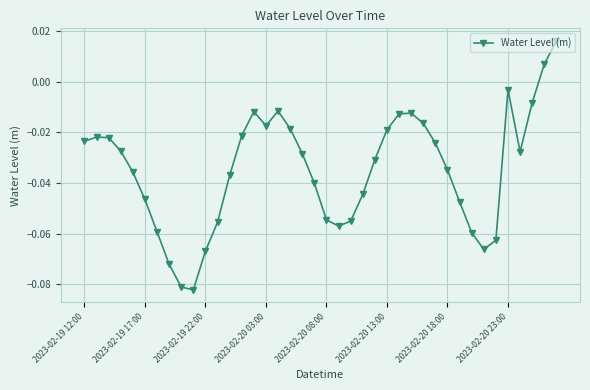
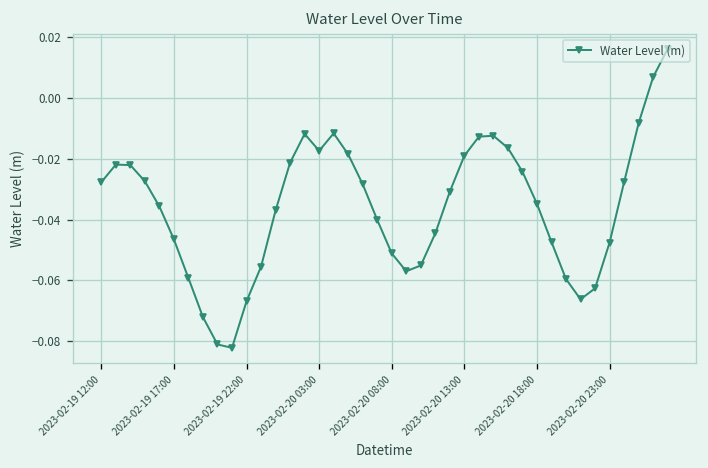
  {
-   "2023-02-19 12:00": -0.024,
+   "2023-02-19 12:00": -0.028,
    "2023-02-19 17:00": -0.047,
    "2023-02-19 22:00": -0.067,
    "2023-02-20 03:00": -0.017,
-   "2023-02-20 08:00": -0.055,
+   "2023-02-20 08:00": -0.051,
    "2023-02-20 13:00": -0.019,
    "2023-02-20 18:00": -0.035,
-   "2023-02-20 23:00": -0.003
+   "2023-02-20 23:00": -0.048
  }
